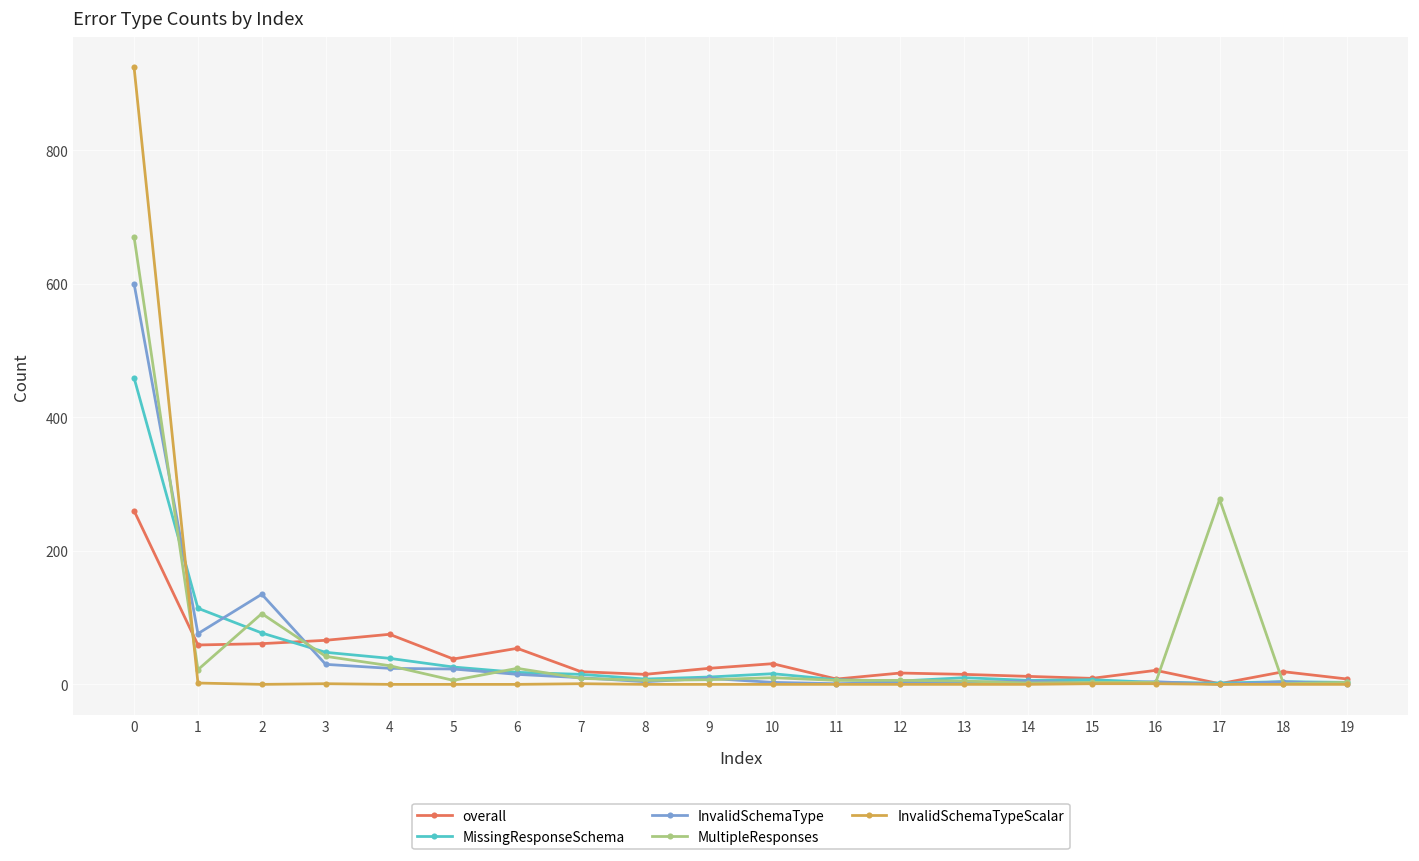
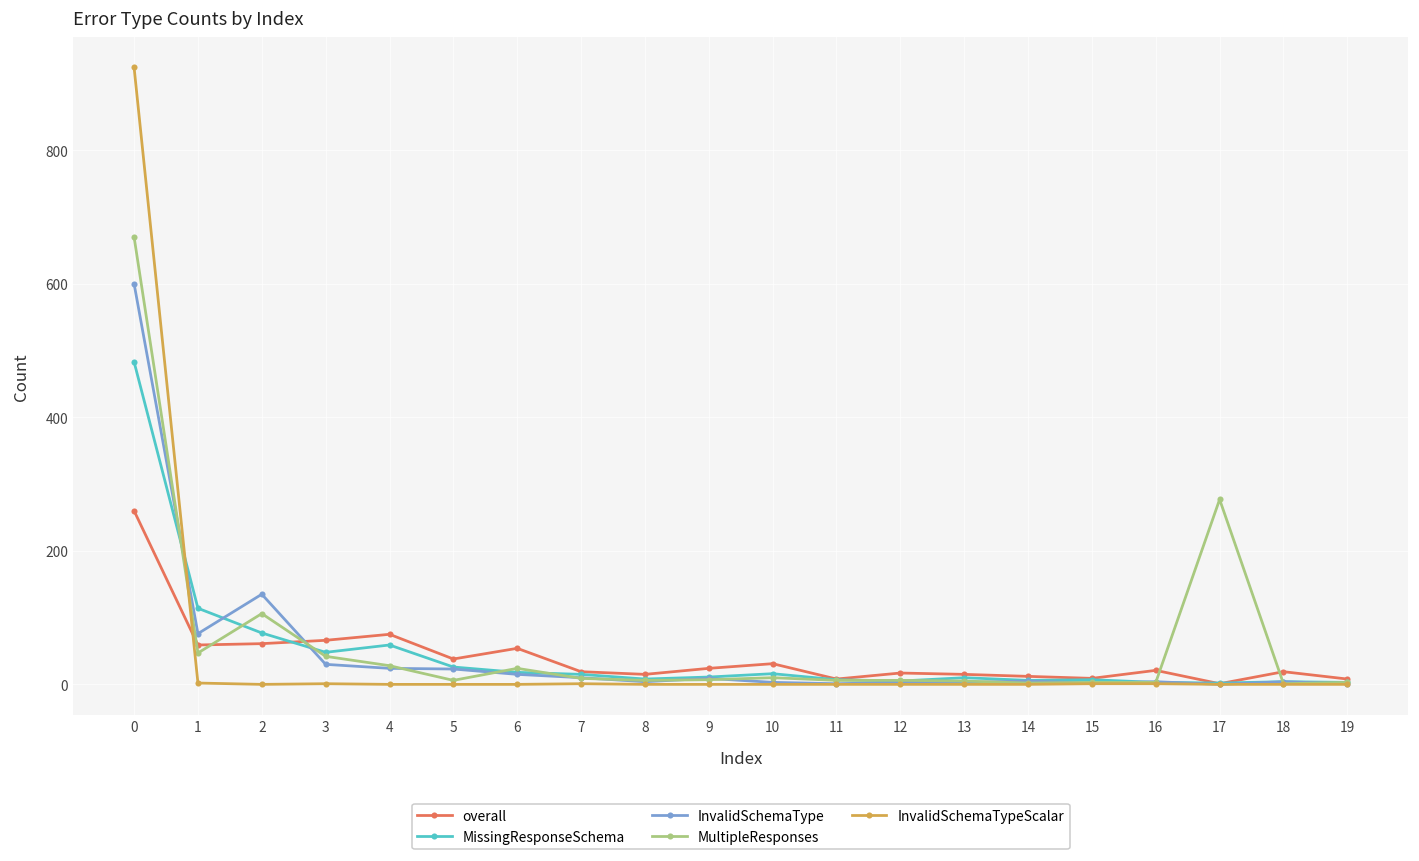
  {
    "MissingResponseSchema": {
-     "0": 460,
+     "0": 480,
      "1": 110,
      "2": 80,
      "3": 50,
-     "4": 40,
+     "4": 60,
      "10": 20,
      "13": 10
    },
    "InvalidSchemaType": {
      "0": 600,
      "1": 80,
      "2": 140,
      "3": 30
    },
    "MultipleResponses": {
      "0": 670,
-     "1": 20,
+     "1": 50,
      "2": 110,
      "3": 40,
      "5": 10,
      "6": 20,
      "10": 10,
      "17": 280
    }
  }
